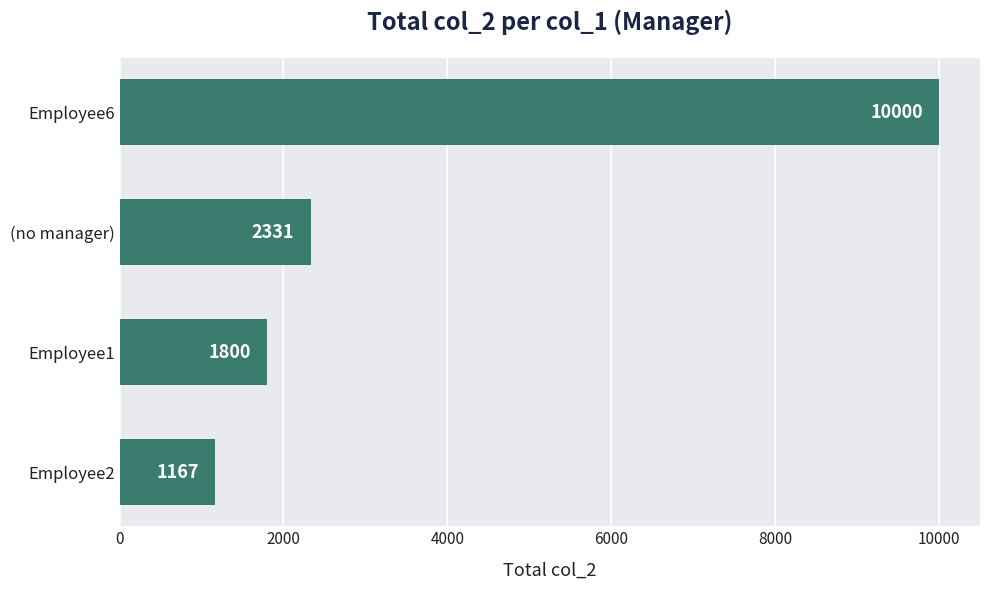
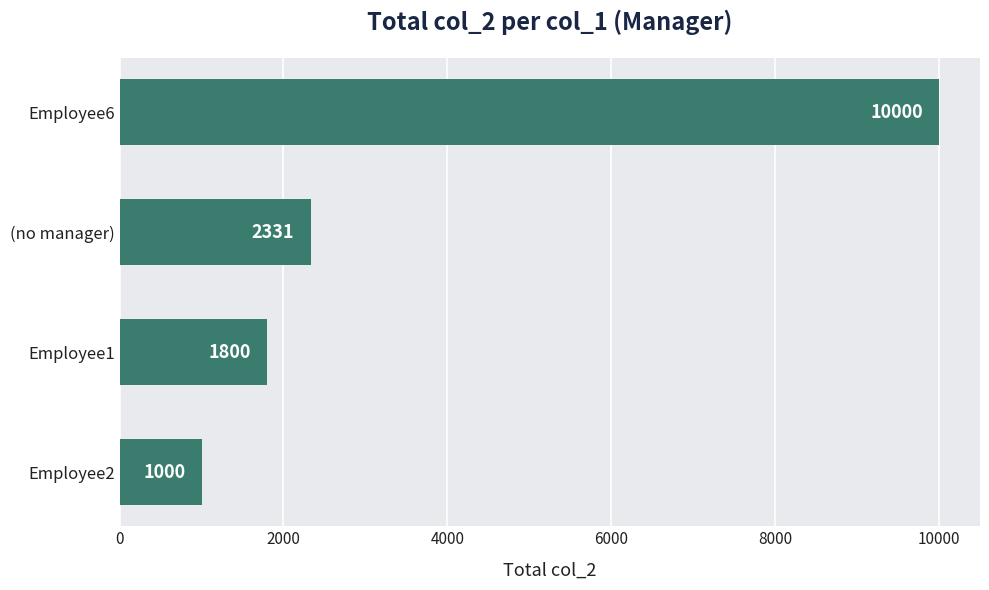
  {
    "Employee6": 10000,
    "(no manager)": 2331,
    "Employee1": 1800,
-   "Employee2": 1167
+   "Employee2": 1000
  }
